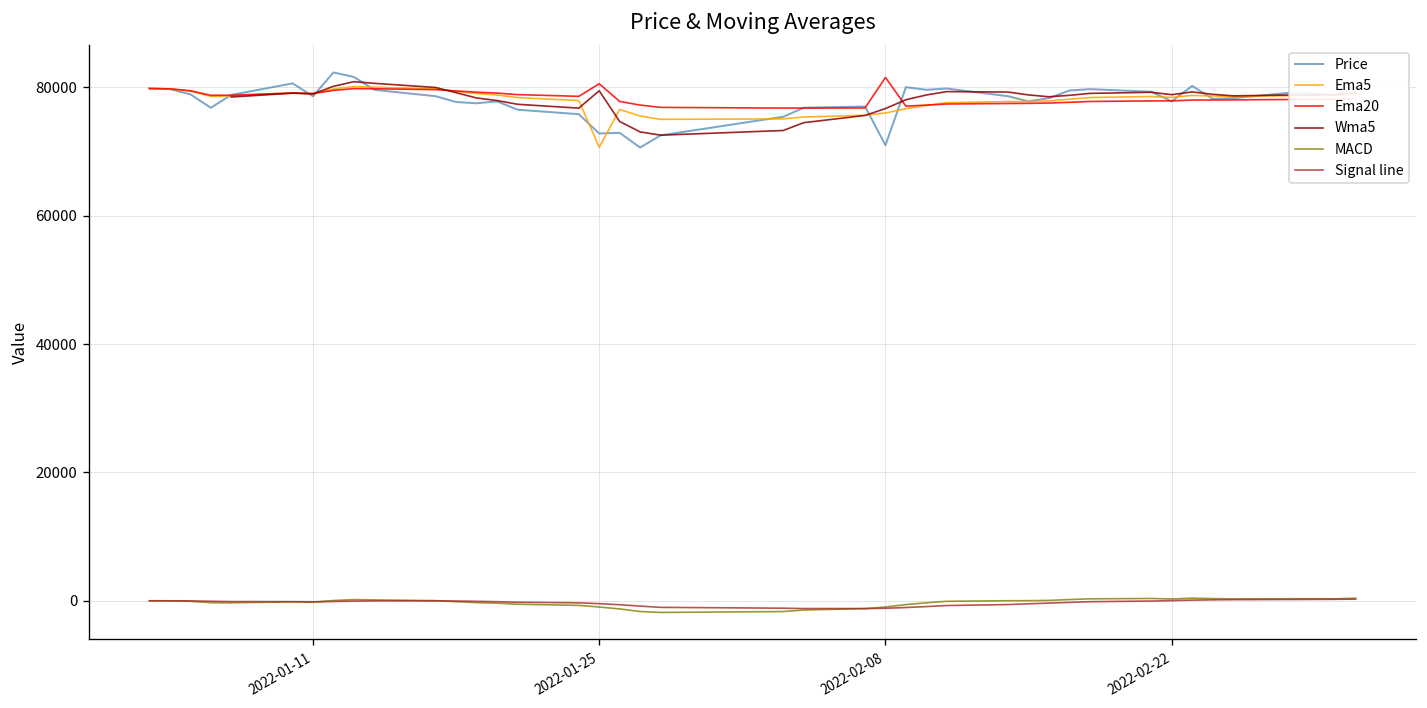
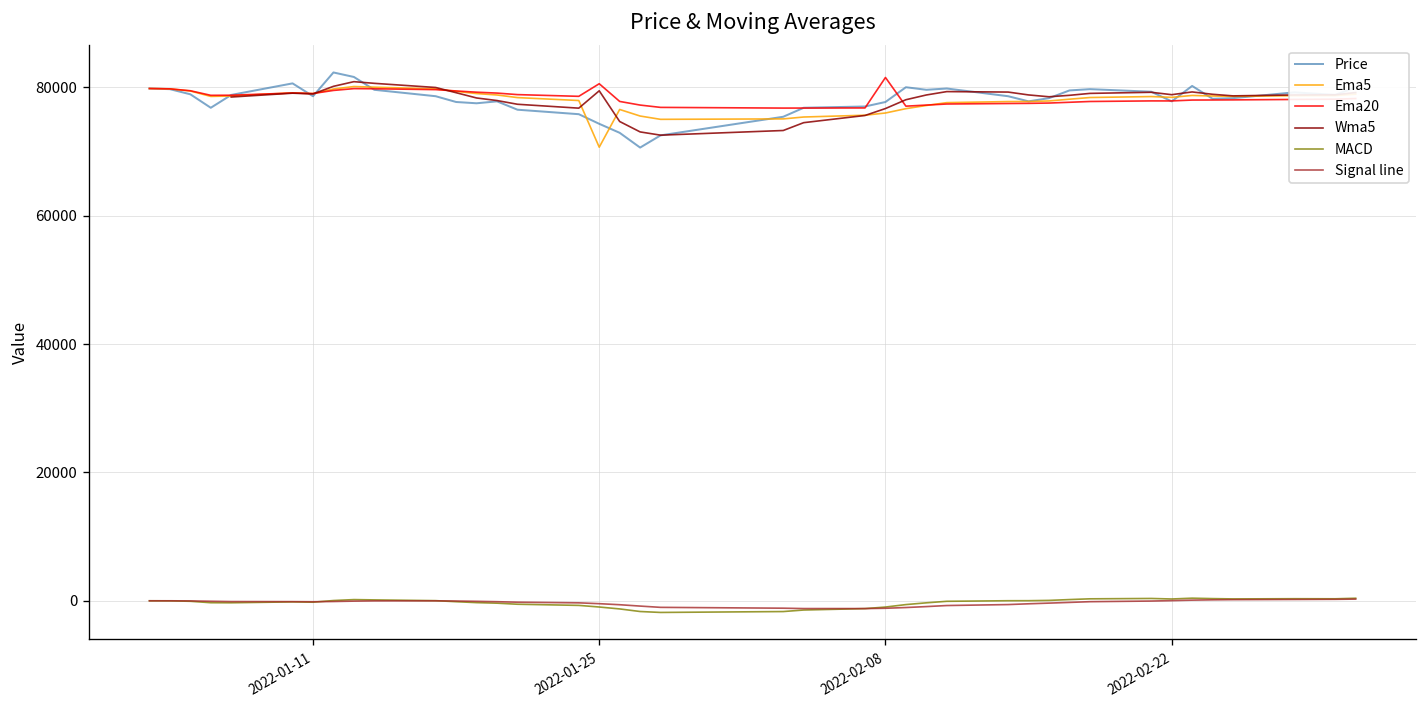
  {
    "Price": {
-     "2022-01-25": 73000,
-     "2022-02-08": 71000
+     "2022-01-25": 74000,
+     "2022-02-08": 78000
    },
    "Ema5": {
      "2022-01-25": 71000,
      "2022-02-08": 76000
    },
    "Ema20": {
      "2022-01-25": 81000,
      "2022-02-08": 82000
    },
    "Wma5": {
      "2022-01-25": 79000,
      "2022-02-08": 77000
    },
    "MACD": {
      "2022-01-25": -1000
    },
    "Signal line": {
      "2022-01-25": 0
    }
  }
